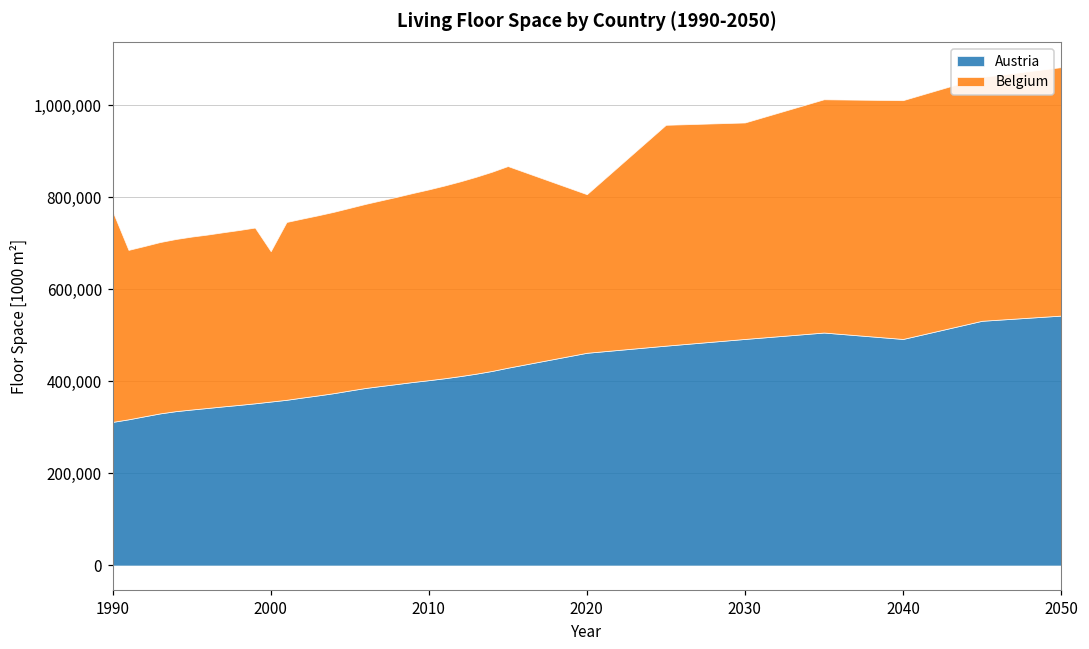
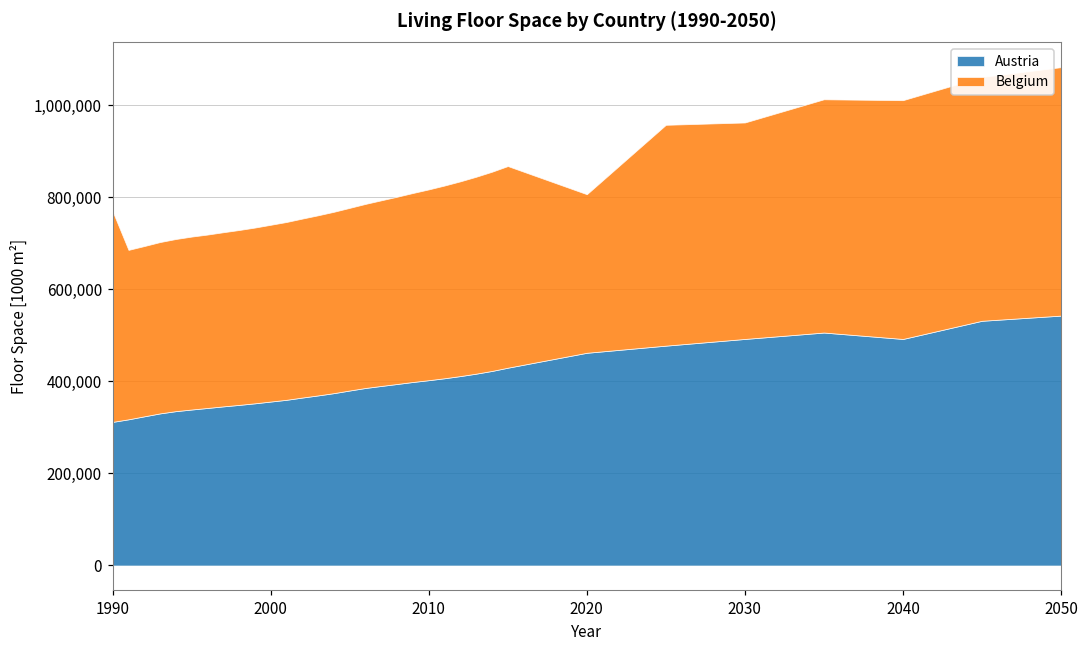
  {
    "Austria": {
      "1990": "310,000",
      "2000": "360,000",
      "2010": "400,000",
      "2020": "460,000",
      "2030": "490,000",
      "2040": "490,000",
      "2050": "540,000"
    },
    "Belgium": {
      "1990": "460,000",
-     "2000": "330,000",
+     "2000": "380,000",
      "2010": "410,000",
      "2020": "340,000",
      "2030": "470,000",
      "2040": "520,000",
      "2050": "540,000"
    }
  }
